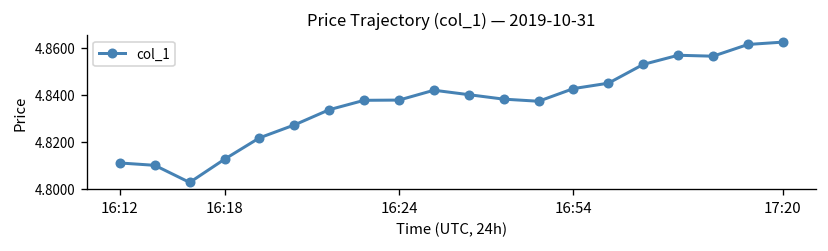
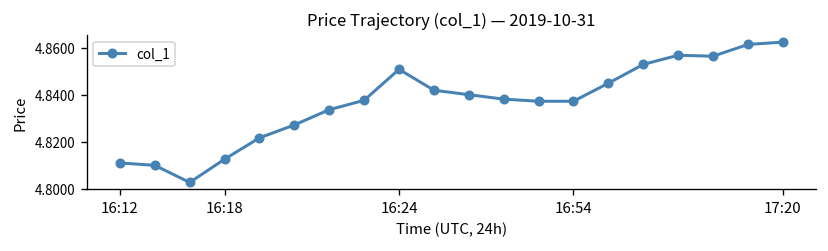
  {
    "16:12": 4.811,
    "16:18": 4.813,
-   "16:24": 4.838,
-   "16:54": 4.843,
+   "16:24": 4.851,
+   "16:54": 4.837,
    "17:20": 4.863
  }
